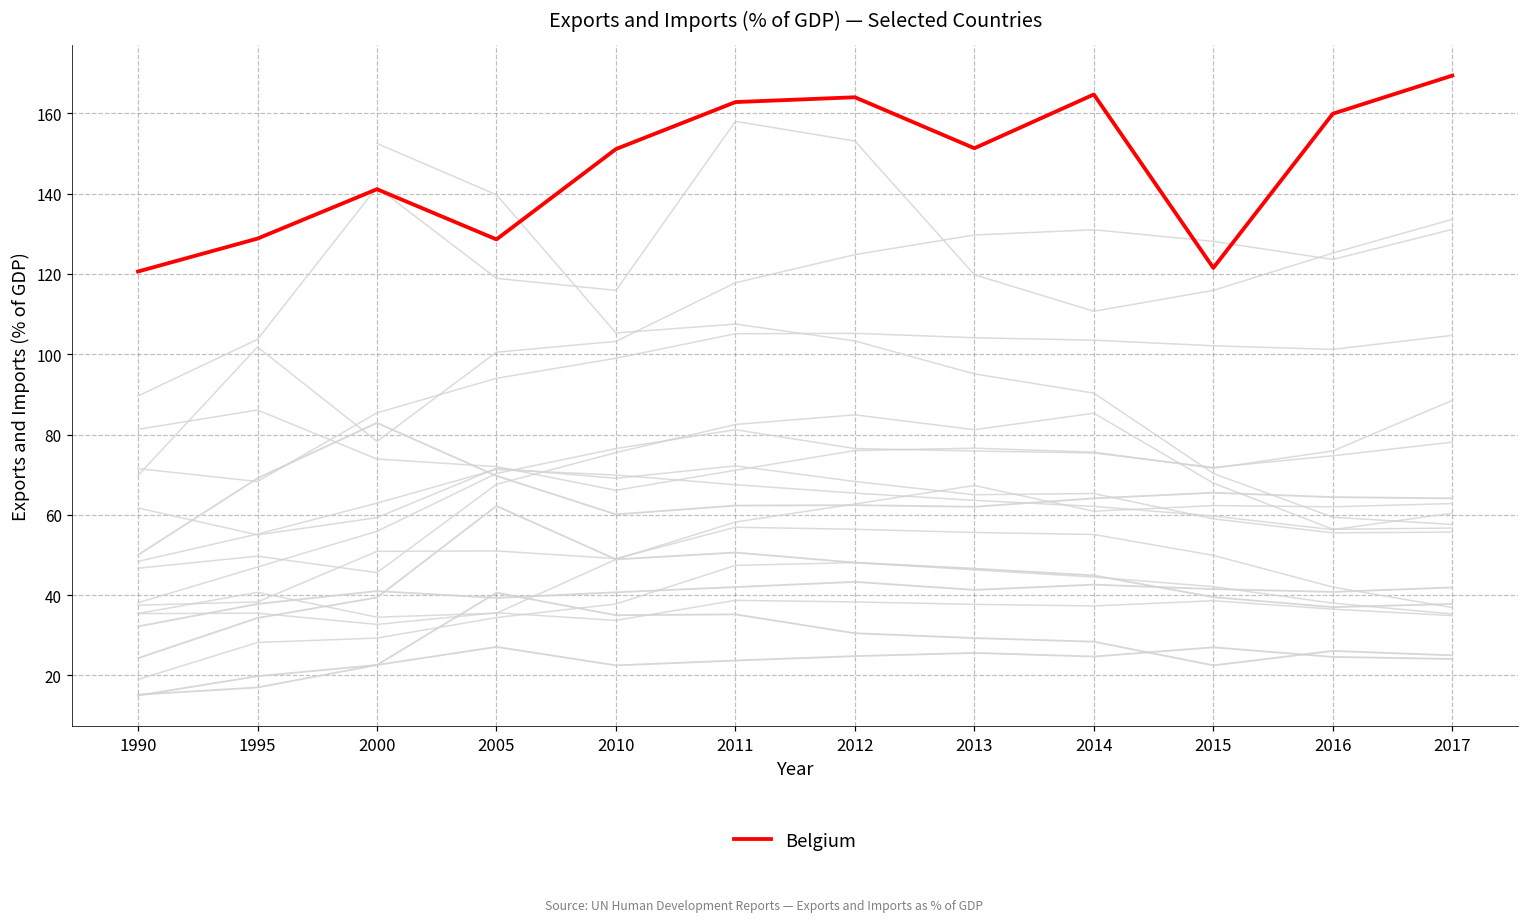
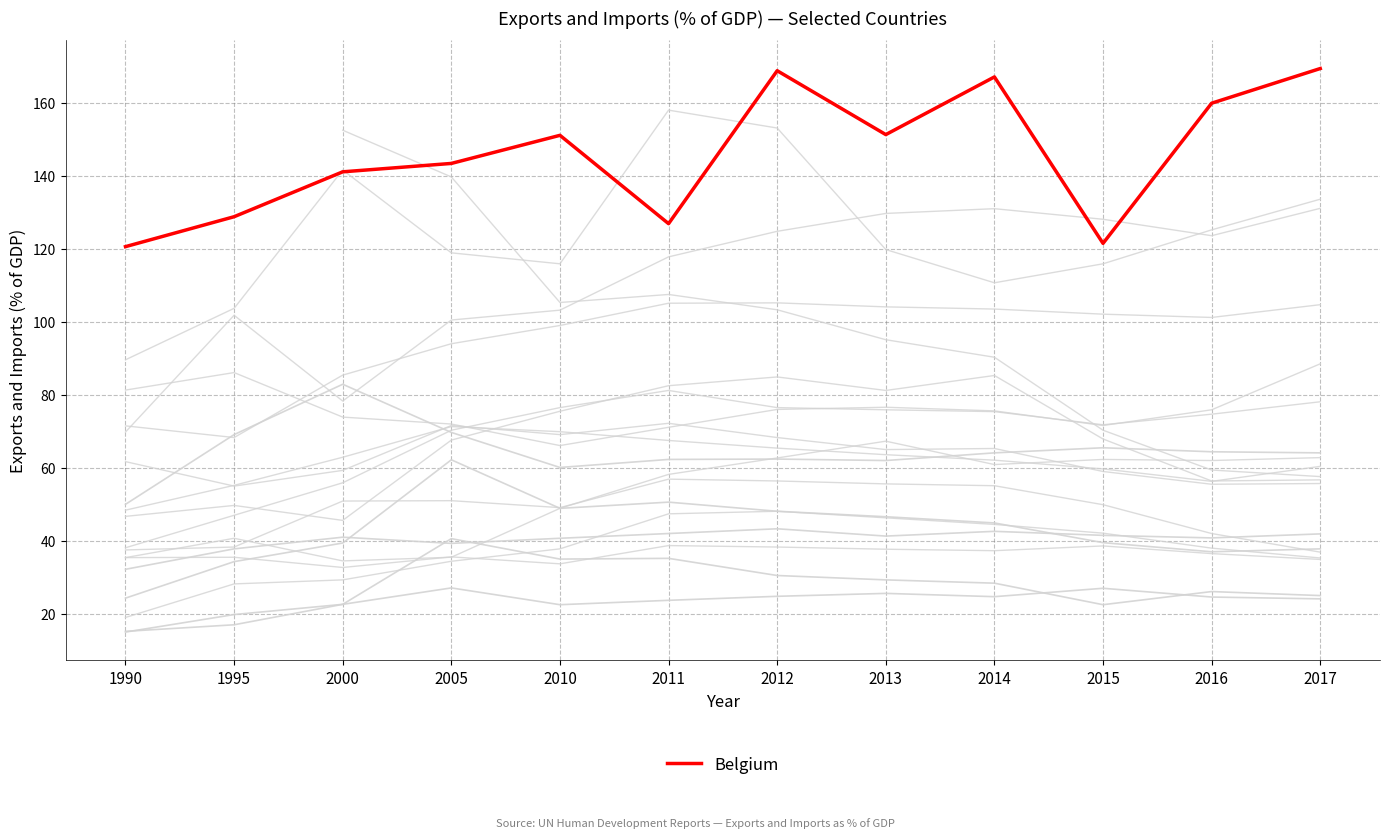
  {
    "Belgium": {
      "1990": 121,
      "1995": 129,
-     "2005": 129,
+     "2005": 143,
      "2010": 151,
-     "2011": 163,
-     "2012": 164,
+     "2011": 127,
+     "2012": 169,
      "2013": 151,
-     "2014": 165,
+     "2014": 167,
      "2015": 122,
      "2016": 160,
      "2017": 169
    }
  }
